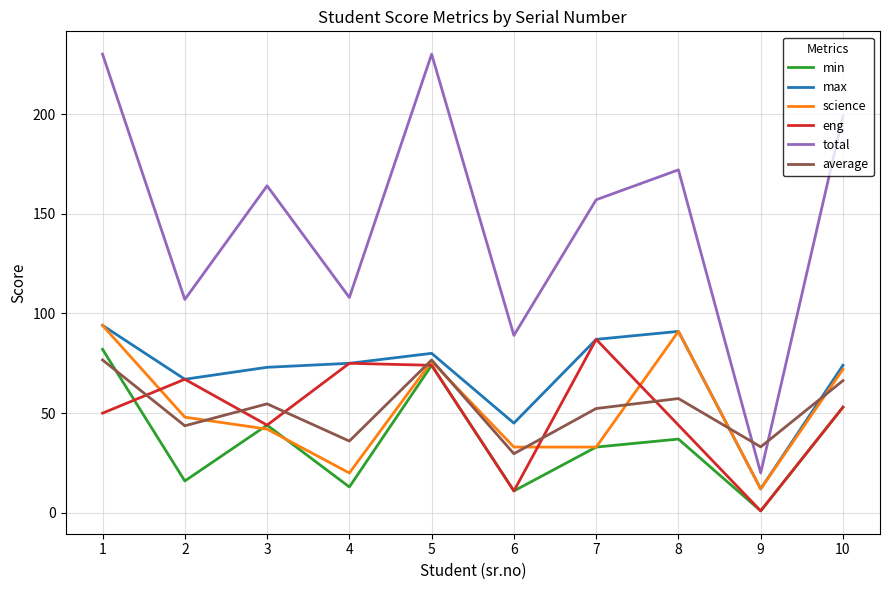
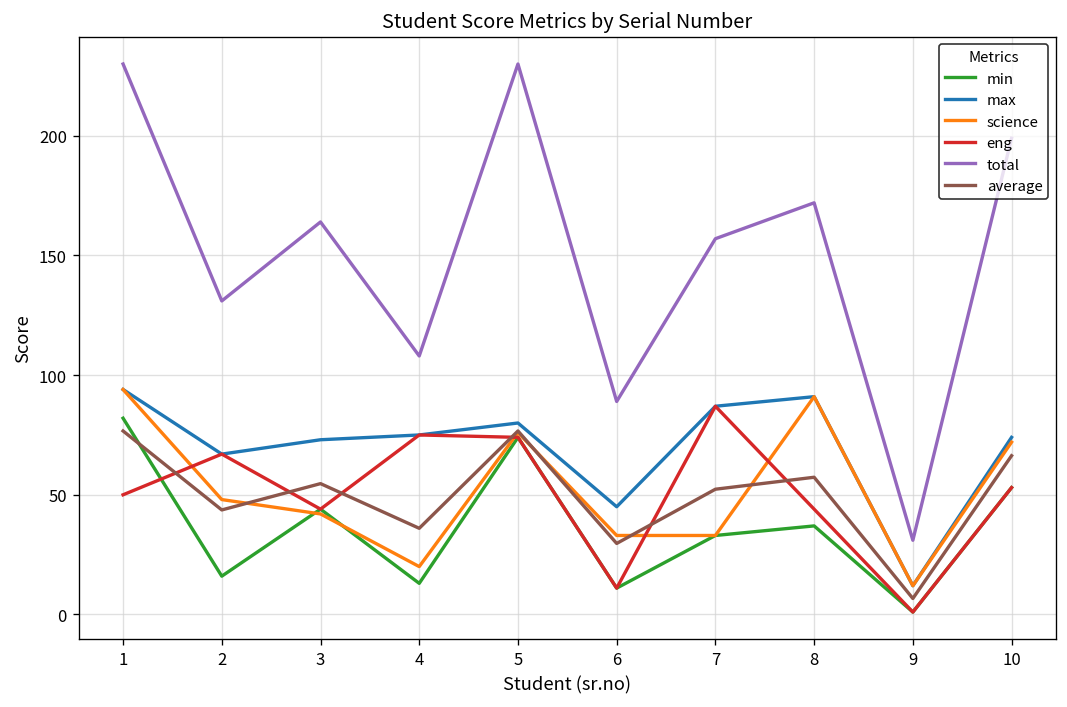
  {
    "min": {
      "1": 82,
      "2": 16,
      "4": 13,
      "8": 37
    },
    "max": {
      "3": 73,
      "5": 80,
      "6": 45,
      "10": 74
    },
    "science": {
      "2": 48,
      "3": 42,
      "4": 20,
      "6": 33,
      "10": 72
    },
    "eng": {
      "1": 50,
      "8": 44
    },
    "total": {
      "1": 230,
-     "2": 107,
+     "2": 131,
      "3": 164,
      "4": 108,
      "5": 230,
      "6": 89,
      "7": 157,
      "8": 172,
-     "9": 20
+     "9": 31
    },
    "average": {
      "1": 77,
      "2": 44,
      "3": 55,
      "4": 36,
      "6": 30,
      "7": 52,
      "8": 57,
-     "9": 33,
+     "9": 7,
      "10": 66
    }
  }
